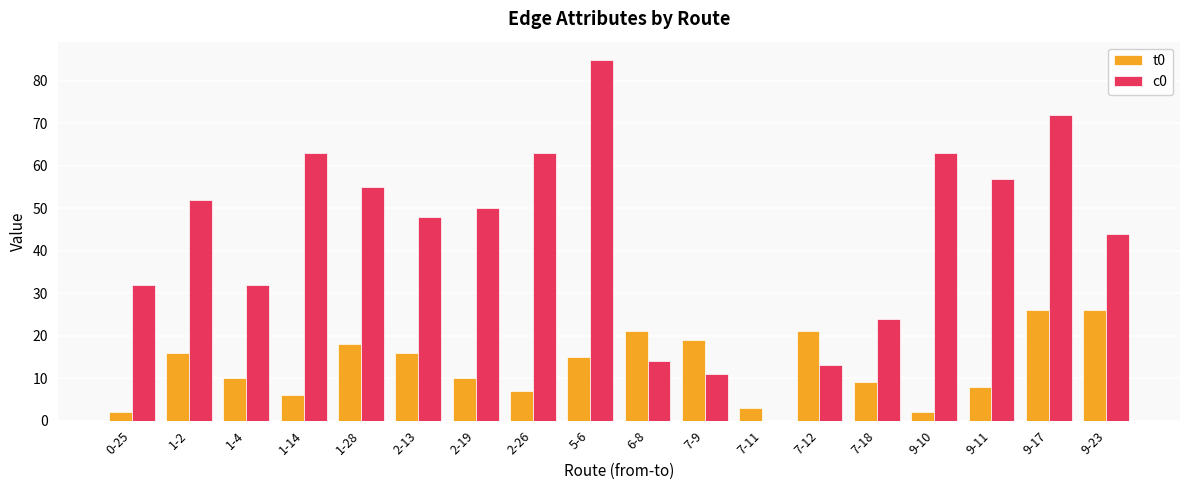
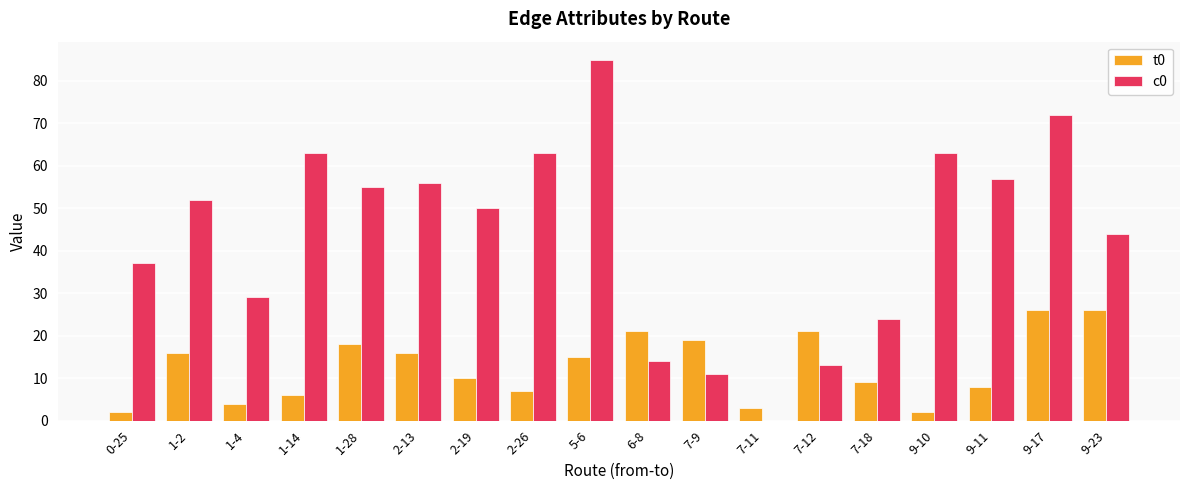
  {
    "t0": {
      "0-25": 2,
      "1-2": 16,
-     "1-4": 10,
+     "1-4": 4,
      "1-14": 6,
      "1-28": 18,
      "2-13": 16,
      "2-19": 10,
      "2-26": 7,
      "5-6": 15,
      "6-8": 21,
      "7-9": 19,
      "7-11": 3,
      "7-12": 21,
      "7-18": 9,
      "9-10": 2,
      "9-11": 8,
      "9-17": 26,
      "9-23": 26
    },
    "c0": {
-     "0-25": 32,
+     "0-25": 37,
      "1-2": 52,
-     "1-4": 32,
+     "1-4": 29,
      "1-14": 63,
      "1-28": 55,
-     "2-13": 48,
+     "2-13": 56,
      "2-19": 50,
      "2-26": 63,
      "5-6": 85,
      "6-8": 14,
      "7-9": 11,
      "7-11": 0,
      "7-12": 13,
      "7-18": 24,
      "9-10": 63,
      "9-11": 57,
      "9-17": 72,
      "9-23": 44
    }
  }
